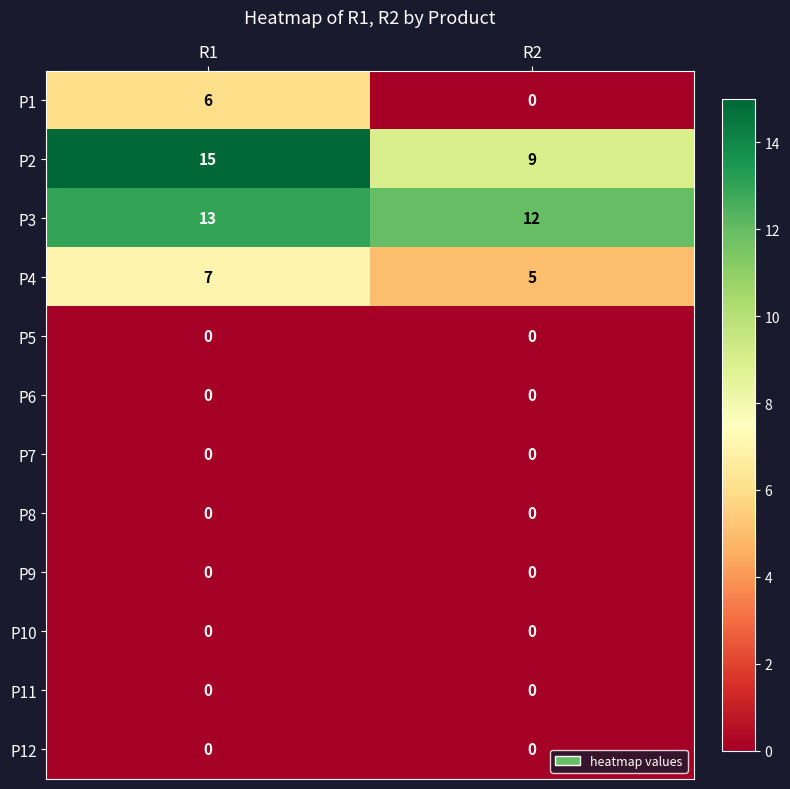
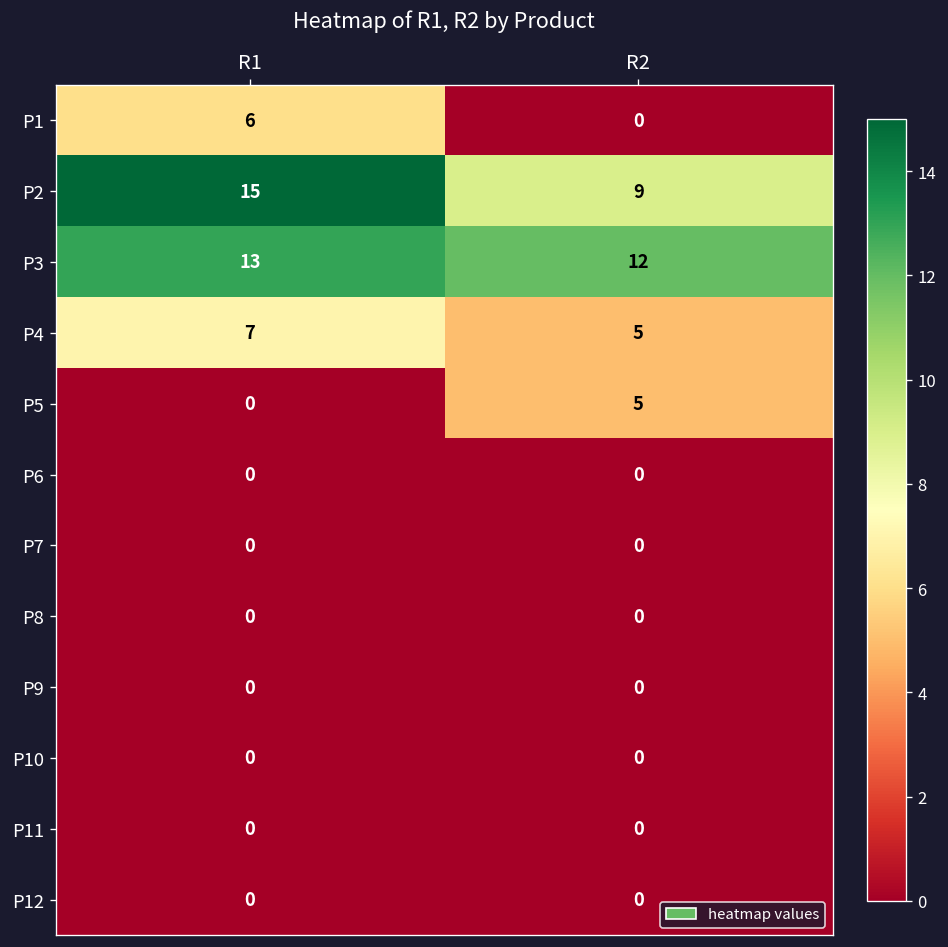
  {
    "P1": {
      "R1": 6,
      "R2": 0
    },
    "P2": {
      "R1": 15,
      "R2": 9
    },
    "P3": {
      "R1": 13,
      "R2": 12
    },
    "P4": {
      "R1": 7,
      "R2": 5
    },
    "P5": {
      "R1": 0,
-     "R2": 0
+     "R2": 5
    },
    "P6": {
      "R1": 0,
      "R2": 0
    },
    "P7": {
      "R1": 0,
      "R2": 0
    },
    "P8": {
      "R1": 0,
      "R2": 0
    },
    "P9": {
      "R1": 0,
      "R2": 0
    },
    "P10": {
      "R1": 0,
      "R2": 0
    },
    "P11": {
      "R1": 0,
      "R2": 0
    },
    "P12": {
      "R1": 0,
      "R2": 0
    }
  }
